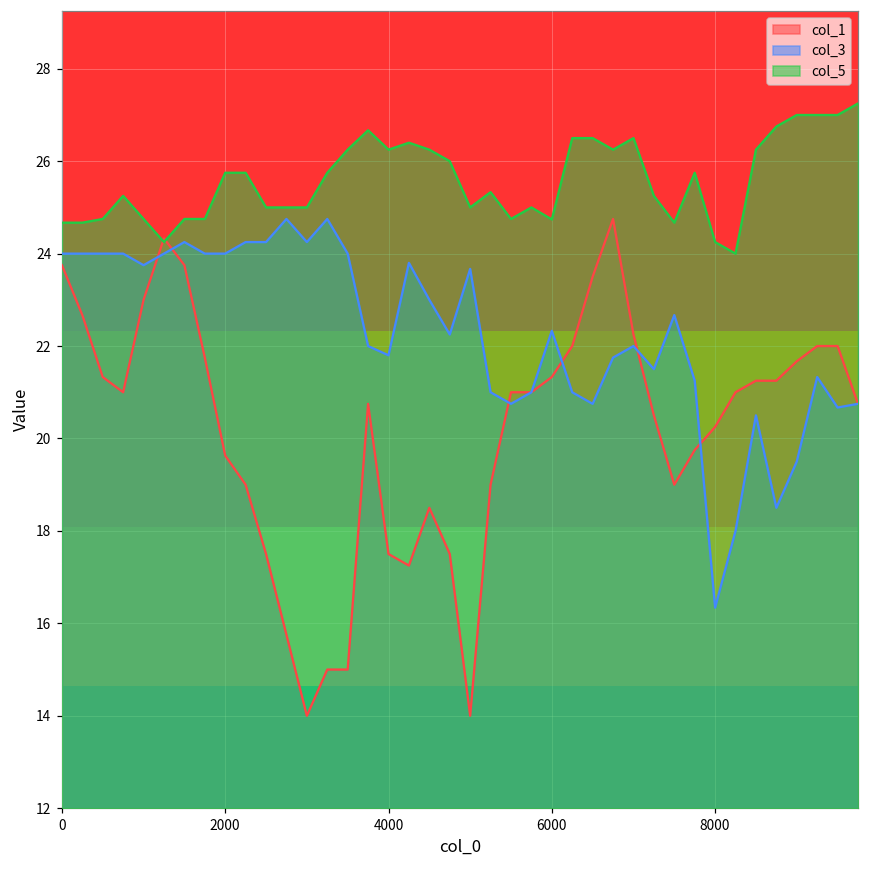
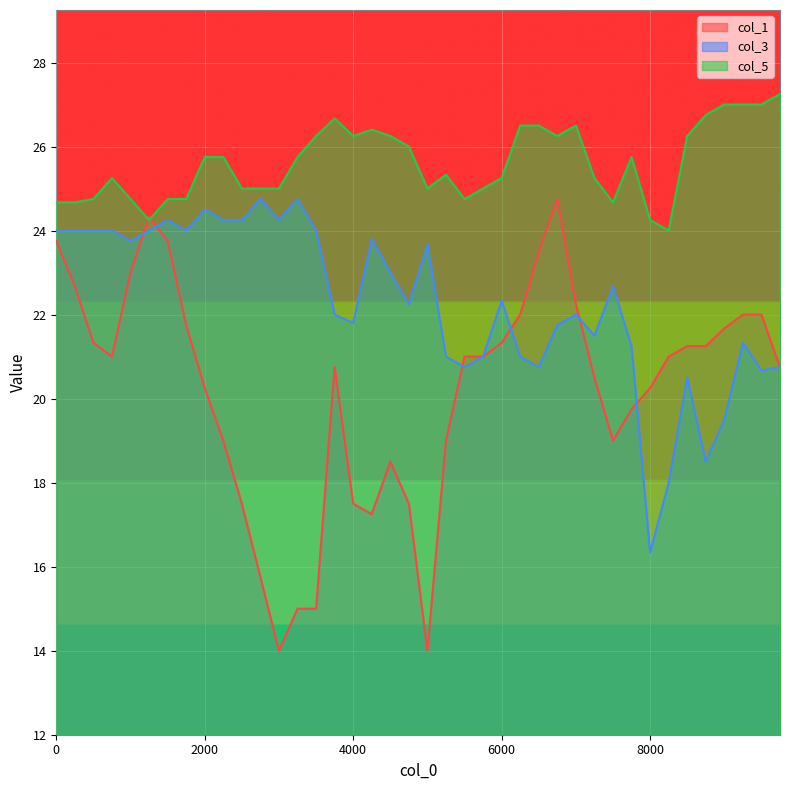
  {
    "col_1": {
      "0": 23.8,
-     "2000": 19.6,
+     "2000": 20.3,
      "4000": 17.5,
      "6000": 21.3,
      "8000": 20.3
    },
    "col_3": {
      "0": 24.0,
-     "2000": 24.0,
+     "2000": 24.5,
      "4000": 21.8,
      "6000": 22.3,
      "8000": 16.3
    },
    "col_5": {
      "0": 24.7,
      "2000": 25.8,
      "4000": 26.3,
-     "6000": 24.7,
+     "6000": 25.3,
      "8000": 24.3
    }
  }
